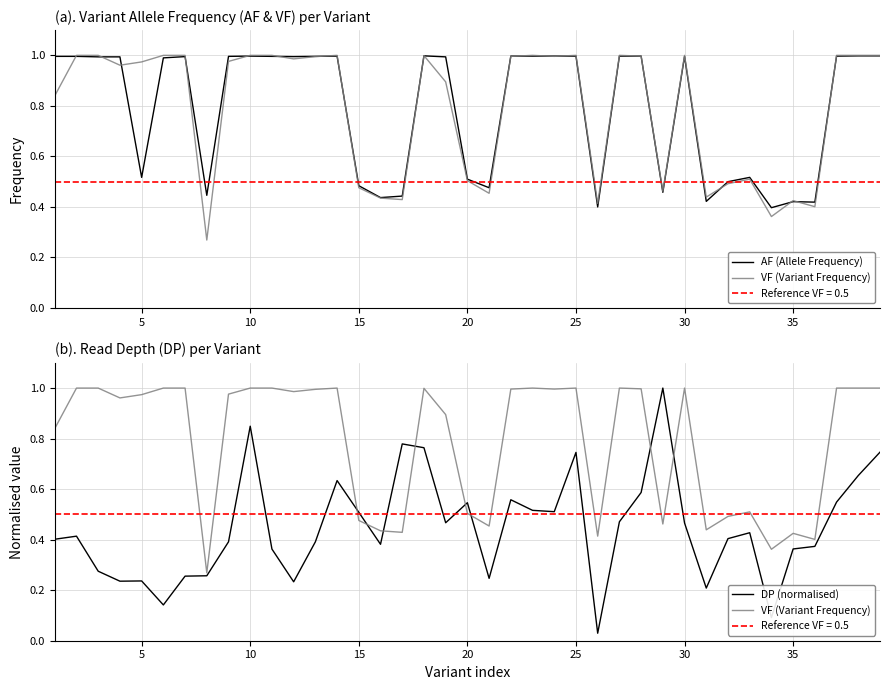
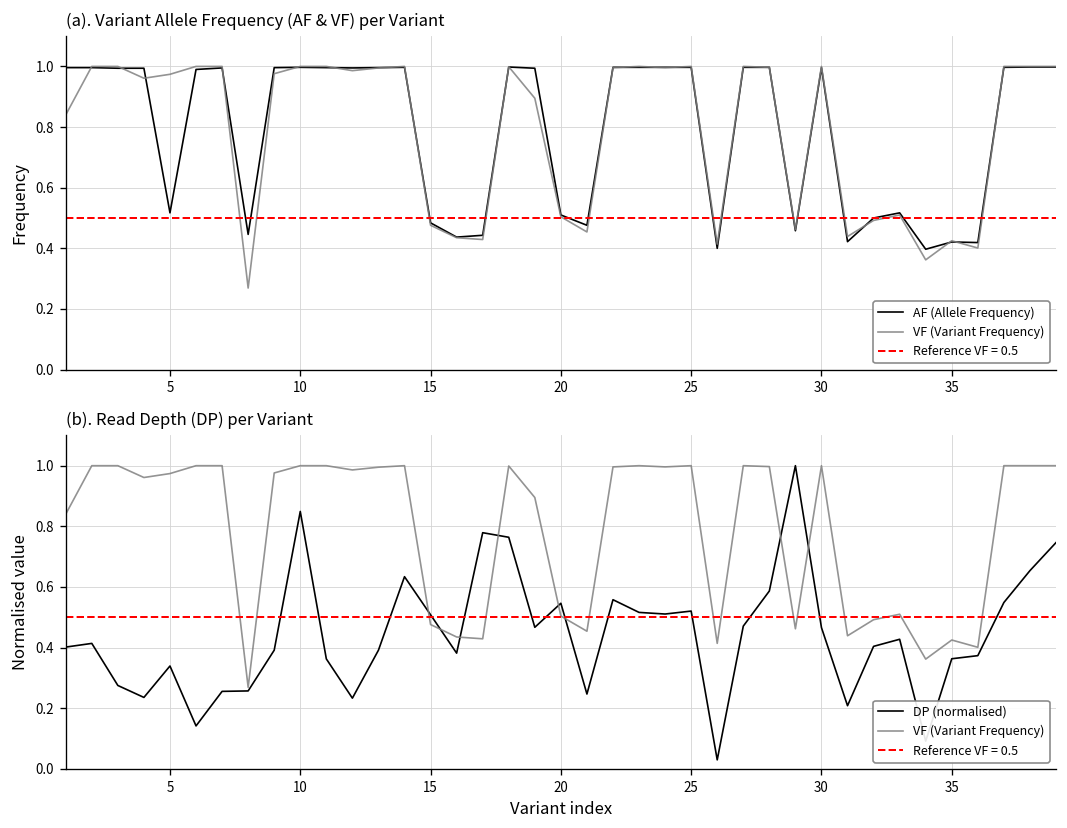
  {
    "(a). Variant Allele Frequency (AF & VF) per Variant": {
      "AF (Allele Frequency)": {
        "5": 0.52
      },
      "VF (Variant Frequency)": {
        "5": 0.97
      },
      "Reference VF = 0.5": {
        "5": 0.50,
        "10": 0.50,
        "15": 0.50,
        "25": 0.50,
        "30": 0.50,
        "35": 0.50
      }
    },
    "(b). Read Depth (DP) per Variant": {
      "DP (normalised)": {
-       "5": 0.24,
+       "5": 0.34,
        "10": 0.85,
        "20": 0.55,
-       "25": 0.75,
+       "25": 0.52,
        "30": 0.47,
        "35": 0.36
      },
      "VF (Variant Frequency)": {
        "5": 0.97,
        "10": 1.00,
        "15": 0.48,
        "25": 1.00,
        "30": 1.00,
        "35": 0.43
      },
      "Reference VF = 0.5": {
        "5": 0.50,
        "10": 0.50,
        "25": 0.50,
        "30": 0.50,
        "35": 0.50
      }
    }
  }
